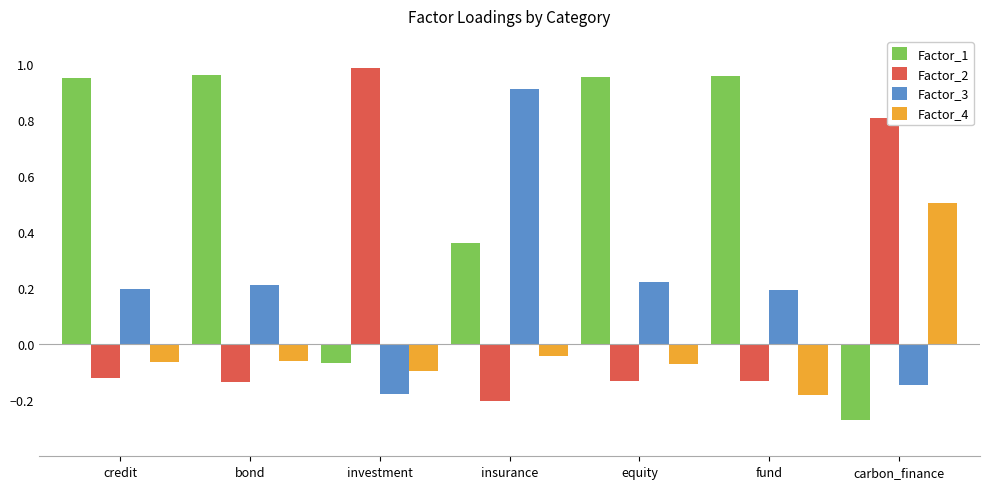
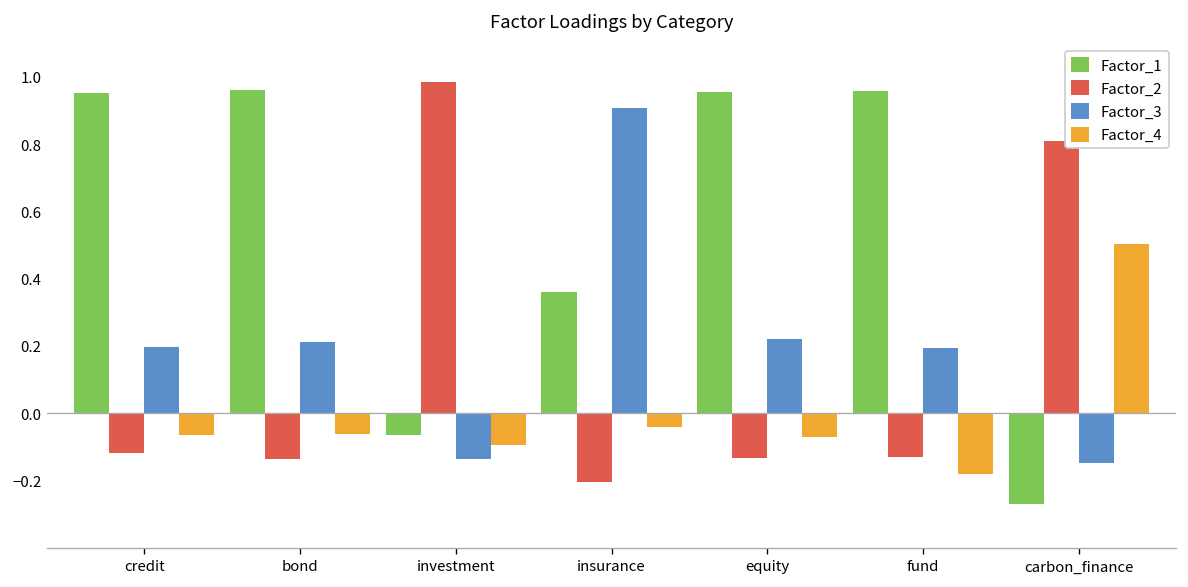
  {
    "Factor_1": {
      "credit": 0.95,
      "bond": 0.96,
      "investment": -0.07,
      "insurance": 0.36,
      "equity": 0.95,
      "fund": 0.96,
      "carbon_finance": -0.27
    },
    "Factor_2": {
      "credit": -0.12,
      "bond": -0.14,
      "investment": 0.98,
      "insurance": -0.20,
      "equity": -0.13,
      "fund": -0.13,
      "carbon_finance": 0.81
    },
    "Factor_3": {
      "credit": 0.20,
      "bond": 0.21,
-     "investment": -0.18,
+     "investment": -0.14,
      "insurance": 0.91,
      "equity": 0.22,
      "fund": 0.19,
      "carbon_finance": -0.15
    },
    "Factor_4": {
      "credit": -0.07,
      "bond": -0.06,
      "investment": -0.10,
      "insurance": -0.04,
      "equity": -0.07,
      "fund": -0.18,
      "carbon_finance": 0.50
    }
  }
